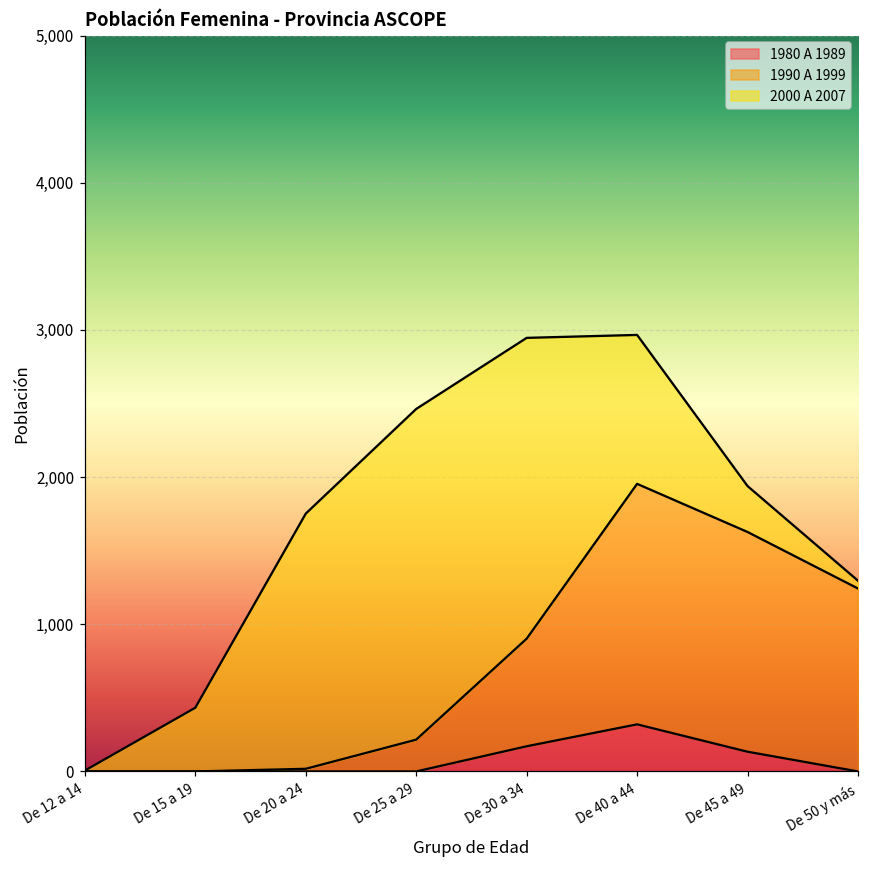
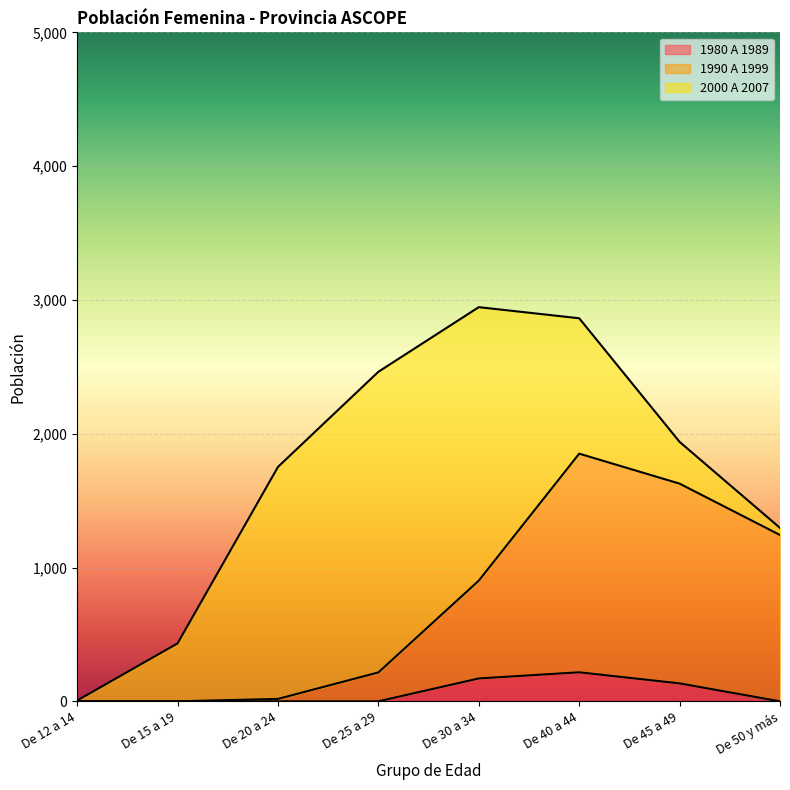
  {
    "1980 A 1989": {
      "De 25 a 29": 0,
      "De 30 a 34": 170,
-     "De 40 a 44": 320,
+     "De 40 a 44": 220,
      "De 45 a 49": 130,
      "De 50 y más": 0
    }
  }
